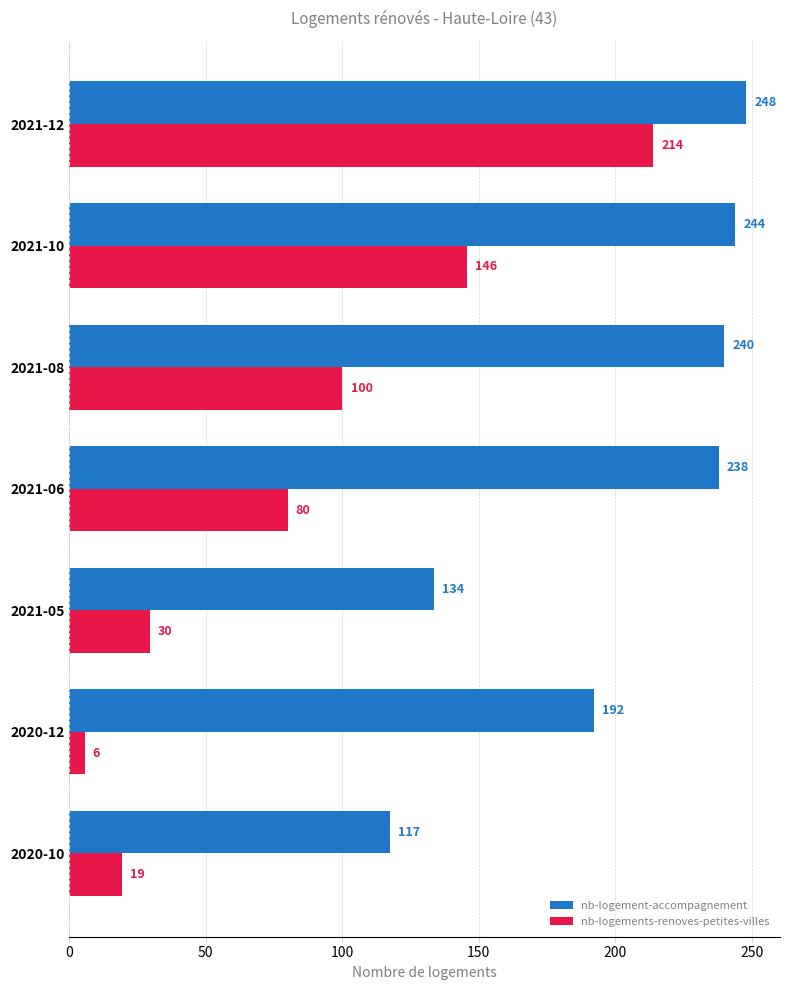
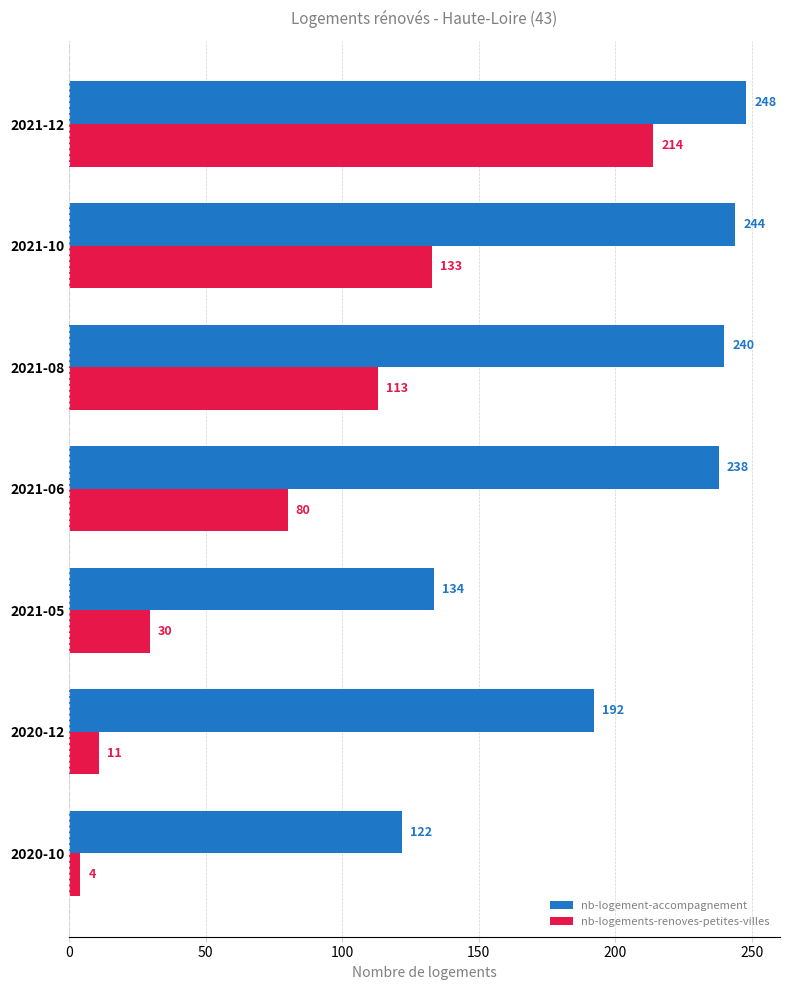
  {
    "nb-logement-accompagnement": {
      "2021-12": 248,
      "2021-10": 244,
      "2021-08": 240,
      "2021-06": 238,
      "2021-05": 134,
      "2020-12": 192,
-     "2020-10": 117
+     "2020-10": 122
    },
    "nb-logements-renoves-petites-villes": {
      "2021-12": 214,
-     "2021-10": 146,
-     "2021-08": 100,
+     "2021-10": 133,
+     "2021-08": 113,
      "2021-06": 80,
      "2021-05": 30,
-     "2020-12": 6,
-     "2020-10": 19
+     "2020-12": 11,
+     "2020-10": 4
    }
  }
